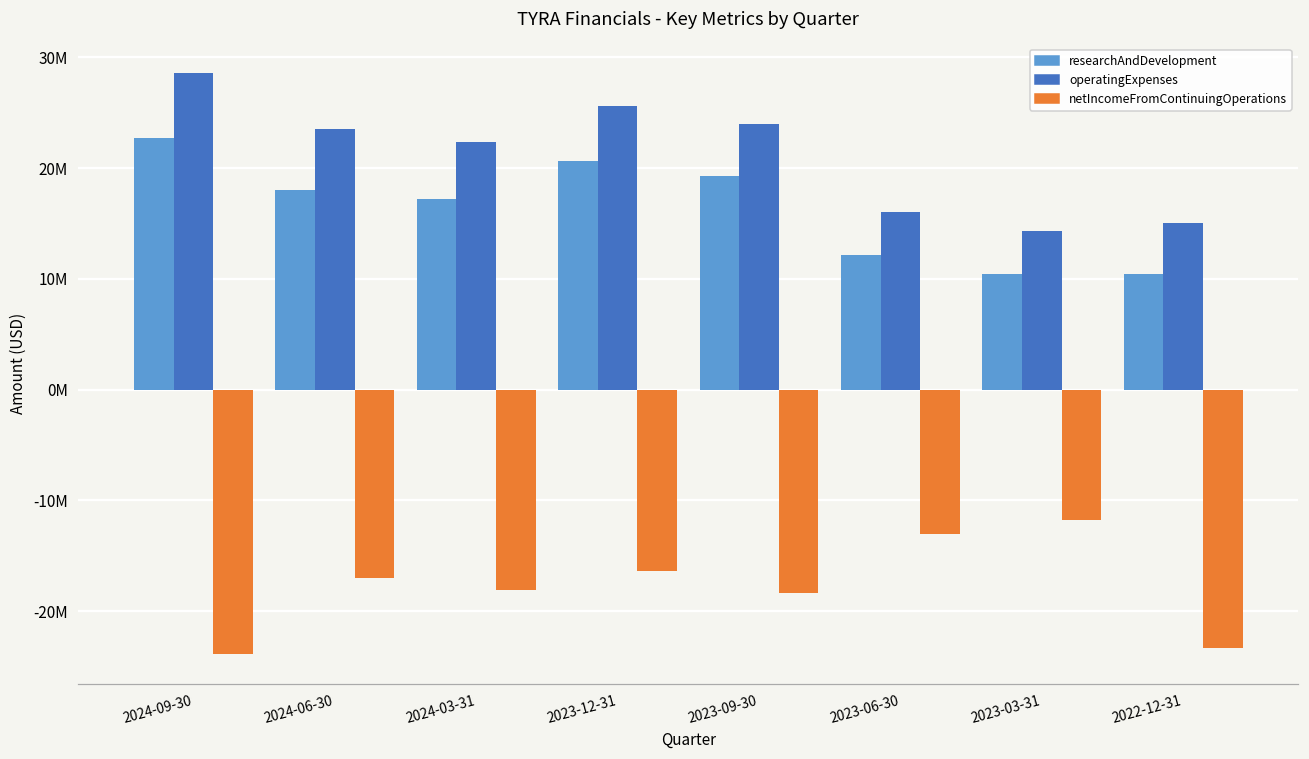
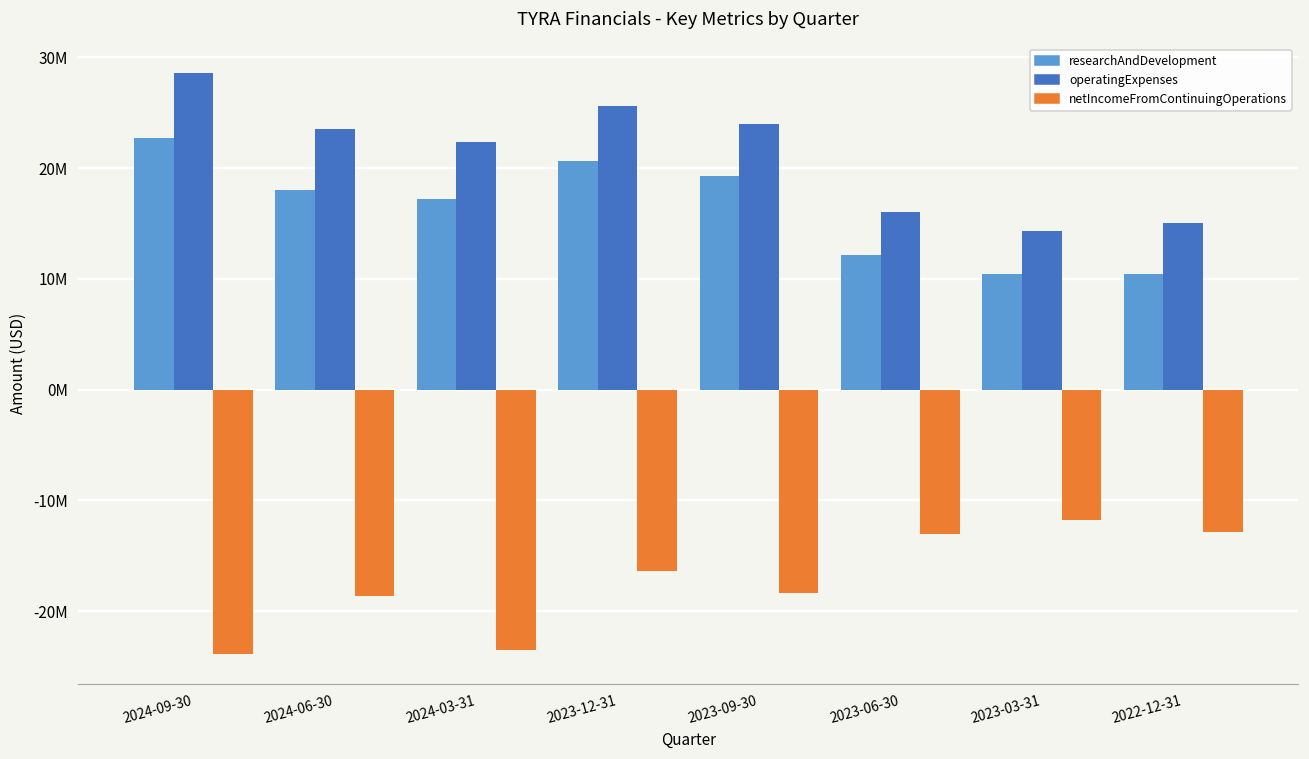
  {
    "netIncomeFromContinuingOperations": {
      "2024-09-30": -23900000,
-     "2024-06-30": -17100000,
-     "2024-03-31": -18100000,
+     "2024-06-30": -18600000,
+     "2024-03-31": -23500000,
      "2023-12-31": -16400000,
      "2023-09-30": -18300000,
      "2023-06-30": -13100000,
      "2023-03-31": -11800000,
-     "2022-12-31": -23300000
+     "2022-12-31": -12900000
    }
  }
